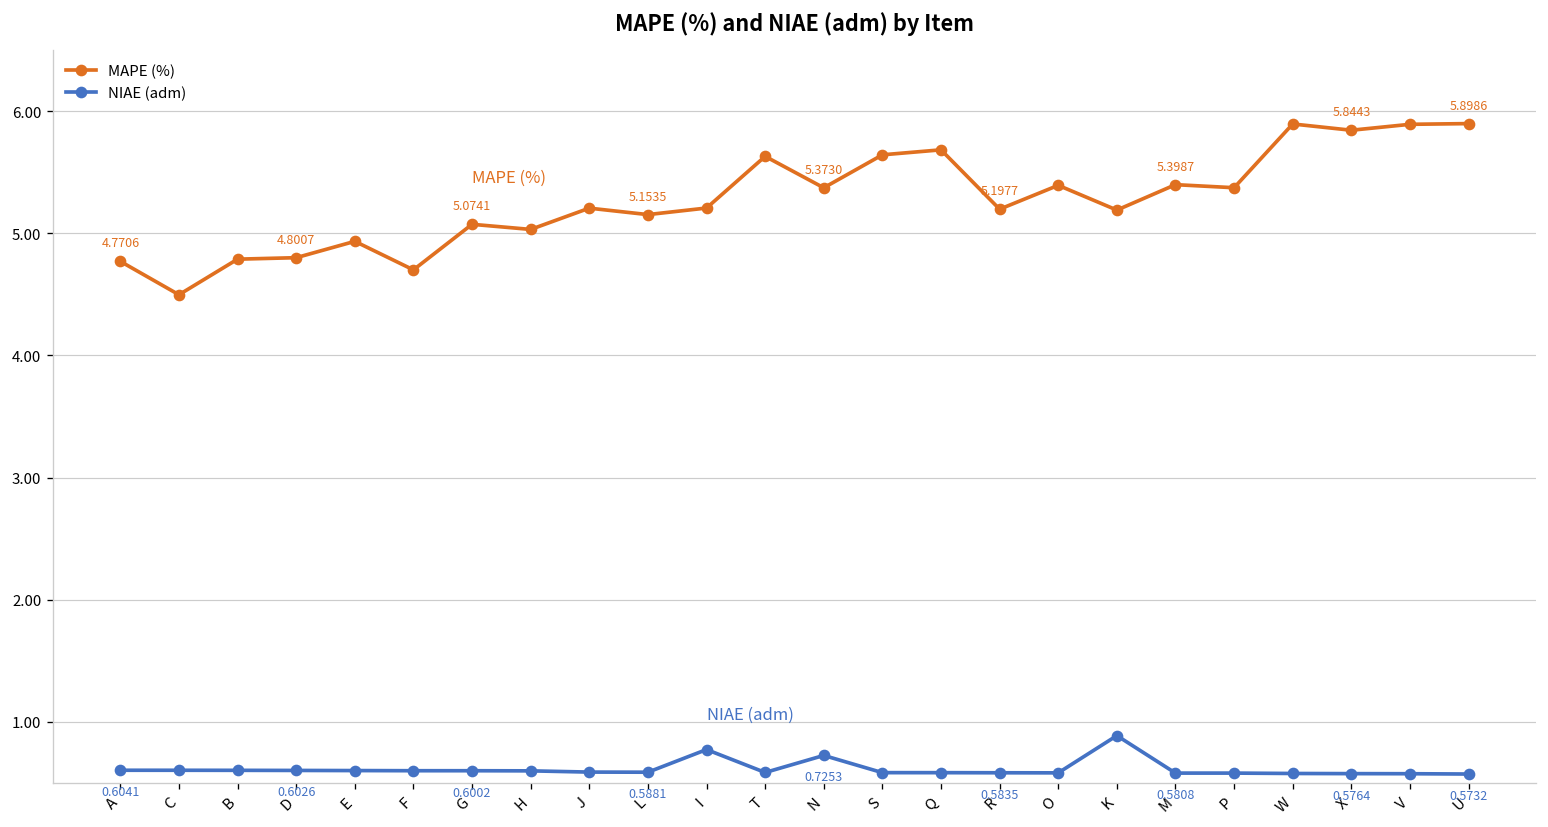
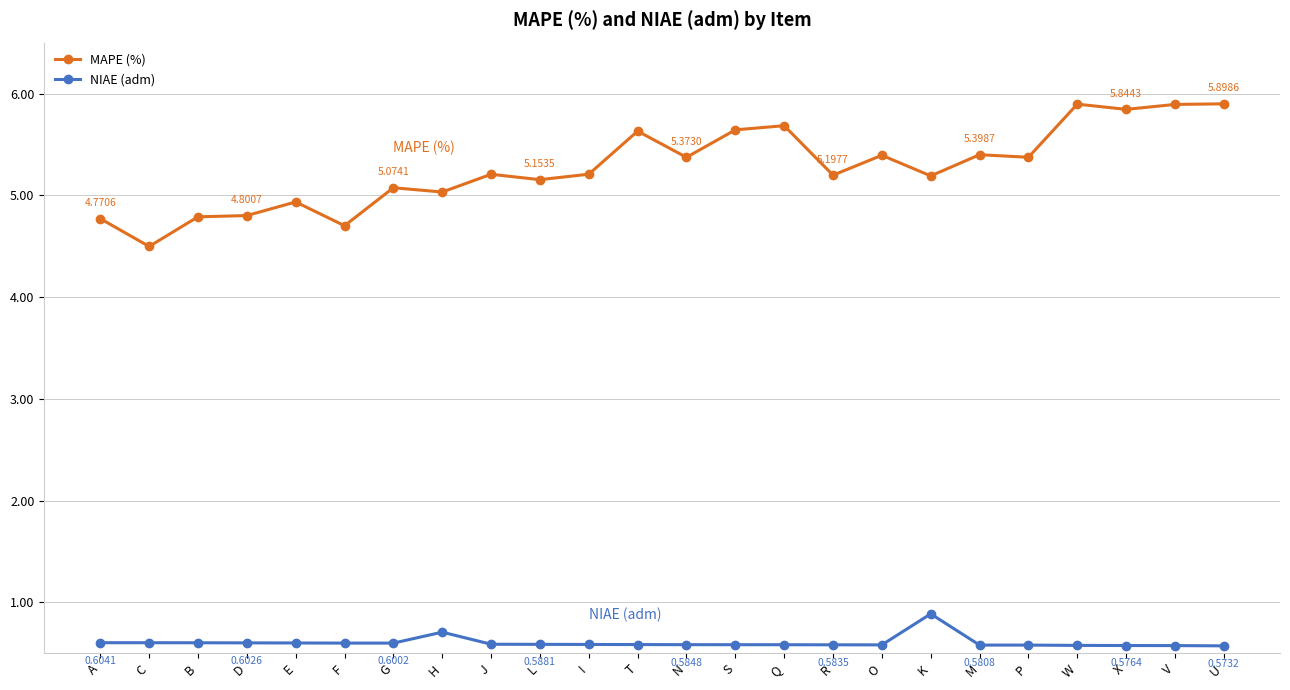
  {
    "MAPE (%)": {
      "A": 4.7706,
      "D": 4.8007,
      "G": 5.0741,
      "L": 5.1535,
      "N": 5.3730,
      "R": 5.1977,
      "M": 5.3987,
      "X": 5.8443,
      "U": 5.8986
    },
    "NIAE (adm)": {
      "A": 0.6041,
      "D": 0.6026,
      "G": 0.6002,
-     "H": 0.60,
+     "H": 0.71,
      "L": 0.5881,
-     "I": 0.77,
-     "N": 0.7253,
+     "I": 0.59,
+     "N": 0.5848,
      "R": 0.5835,
      "M": 0.5808,
      "X": 0.5764,
      "U": 0.5732
    }
  }
